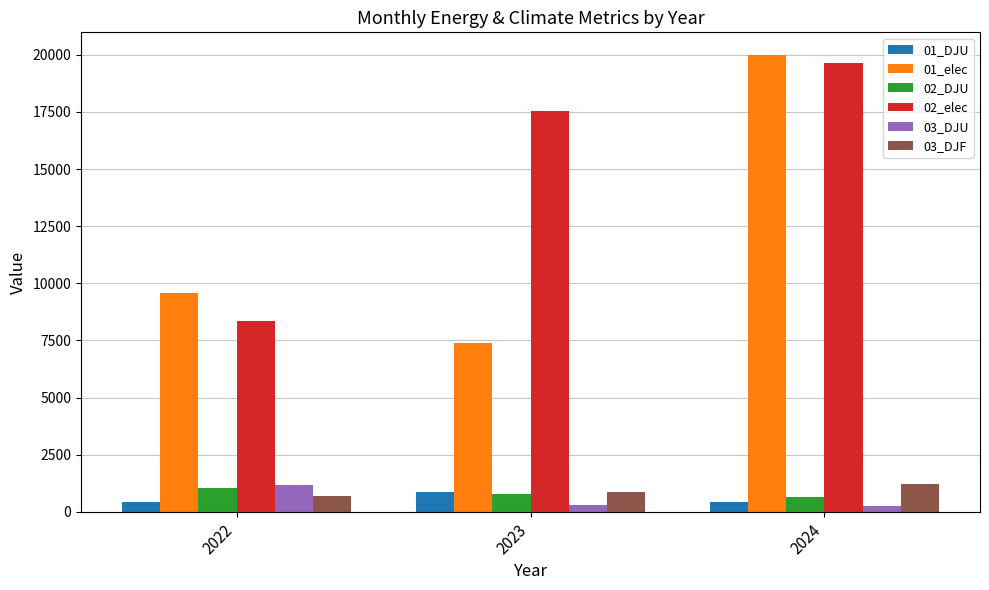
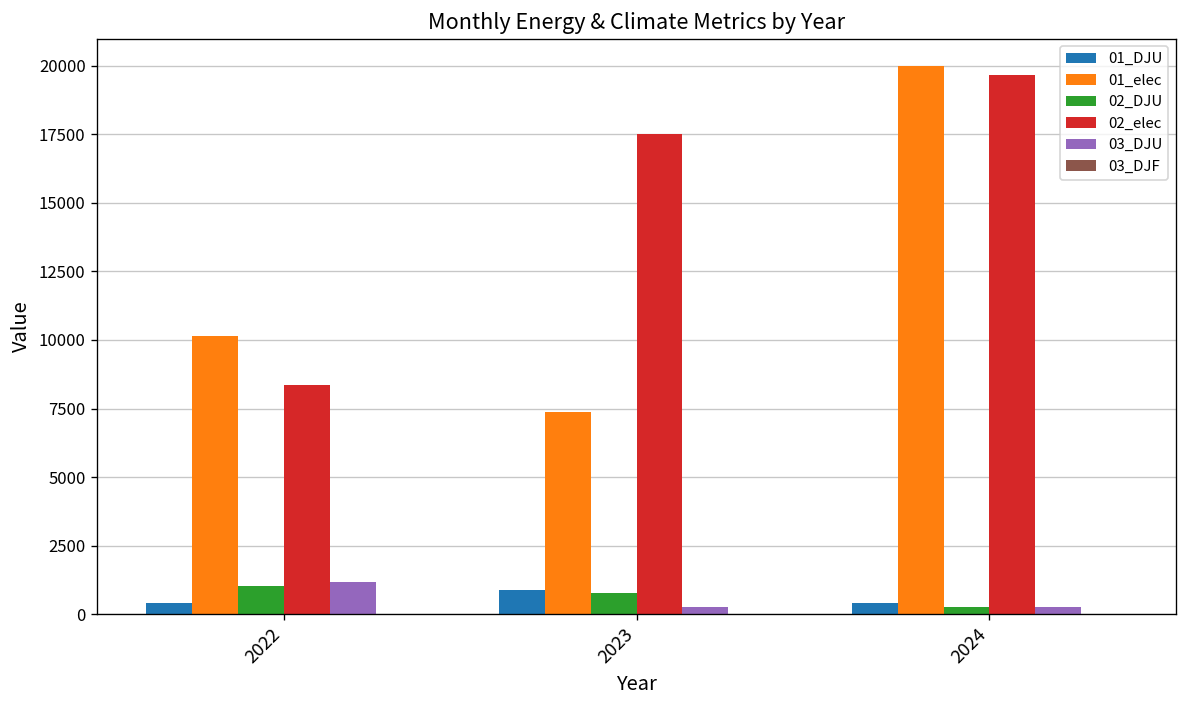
  {
    "01_DJU": {
      "2022": 400,
      "2023": 900,
      "2024": 400
    },
    "01_elec": {
-     "2022": 9600,
+     "2022": 10100,
      "2023": 7400,
      "2024": 20000
    },
    "02_DJU": {
      "2022": 1000,
      "2023": 800,
-     "2024": 600
+     "2024": 300
    },
    "02_elec": {
      "2022": 8400,
      "2023": 17500,
      "2024": 19700
    },
    "03_DJU": {
      "2022": 1200,
      "2023": 300,
      "2024": 300
    },
    "03_DJF": {
-     "2022": 700,
-     "2023": 900,
-     "2024": 1200
+     "2022": 0,
+     "2023": 0,
+     "2024": 0
    }
  }
